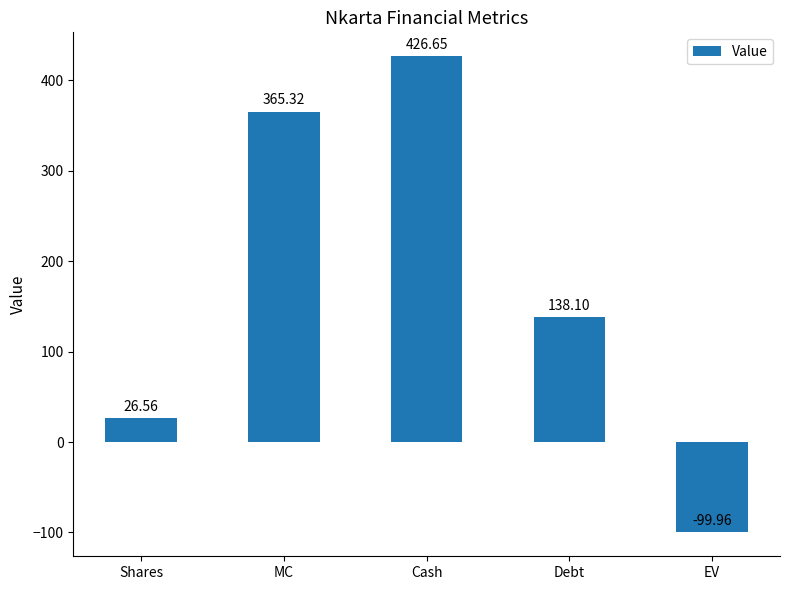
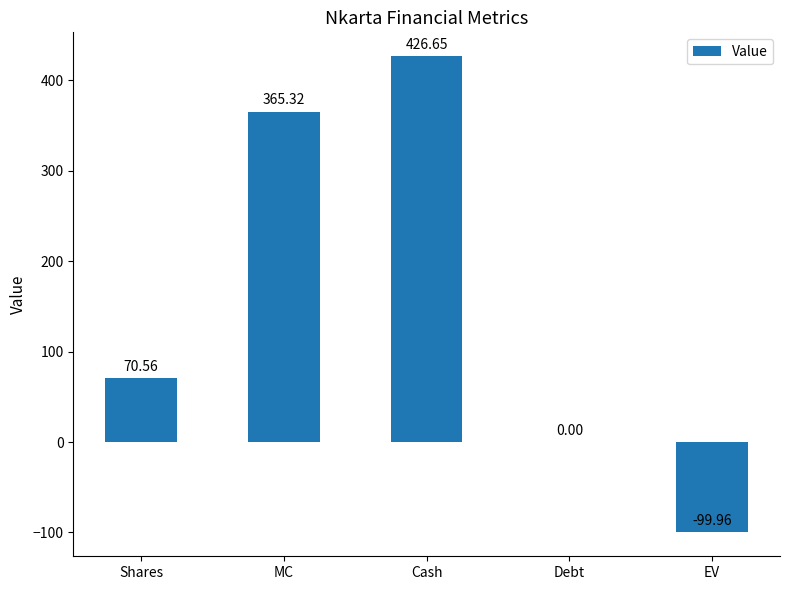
  {
-   "Shares": 26.56,
+   "Shares": 70.56,
    "MC": 365.32,
    "Cash": 426.65,
-   "Debt": 138.10,
+   "Debt": 0.00,
    "EV": -99.96
  }
